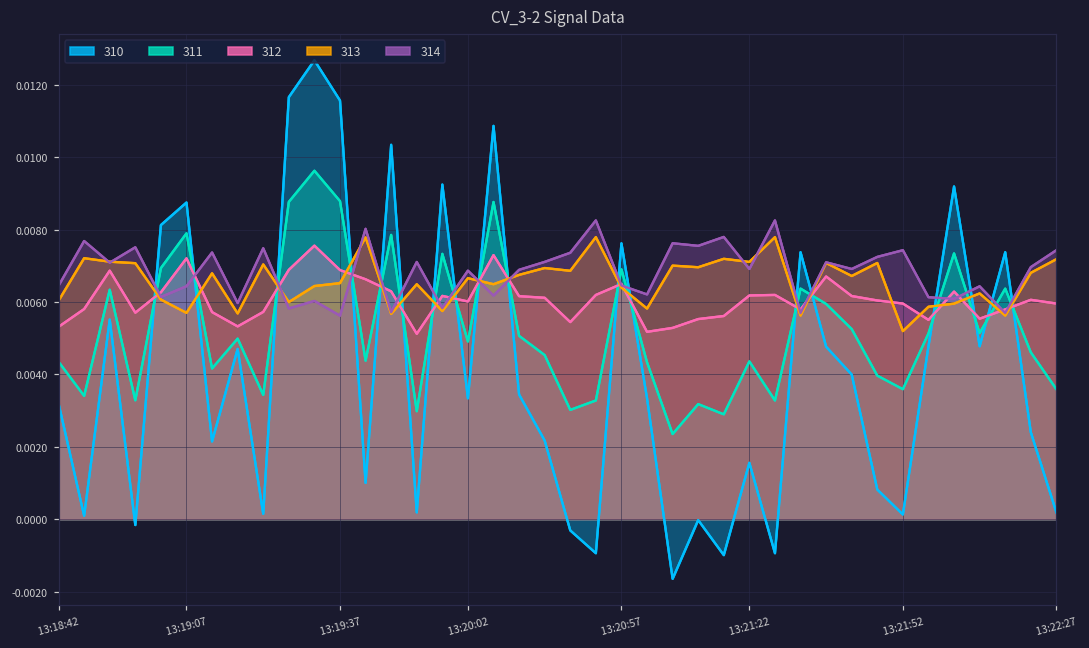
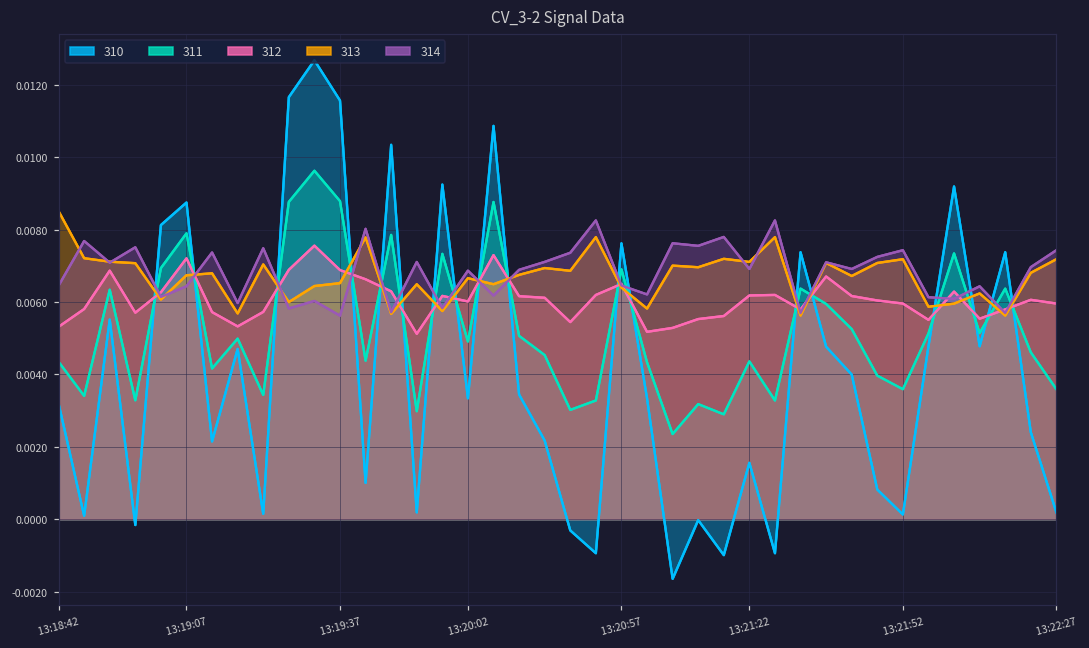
  {
    "313": {
-     "13:18:42": 0.0060,
-     "13:19:07": 0.0057,
+     "13:18:42": 0.0085,
+     "13:19:07": 0.0067,
      "13:19:37": 0.0065,
      "13:20:02": 0.0067,
      "13:21:22": 0.0071,
-     "13:21:52": 0.0052,
+     "13:21:52": 0.0072,
      "13:22:27": 0.0072
    }
  }
